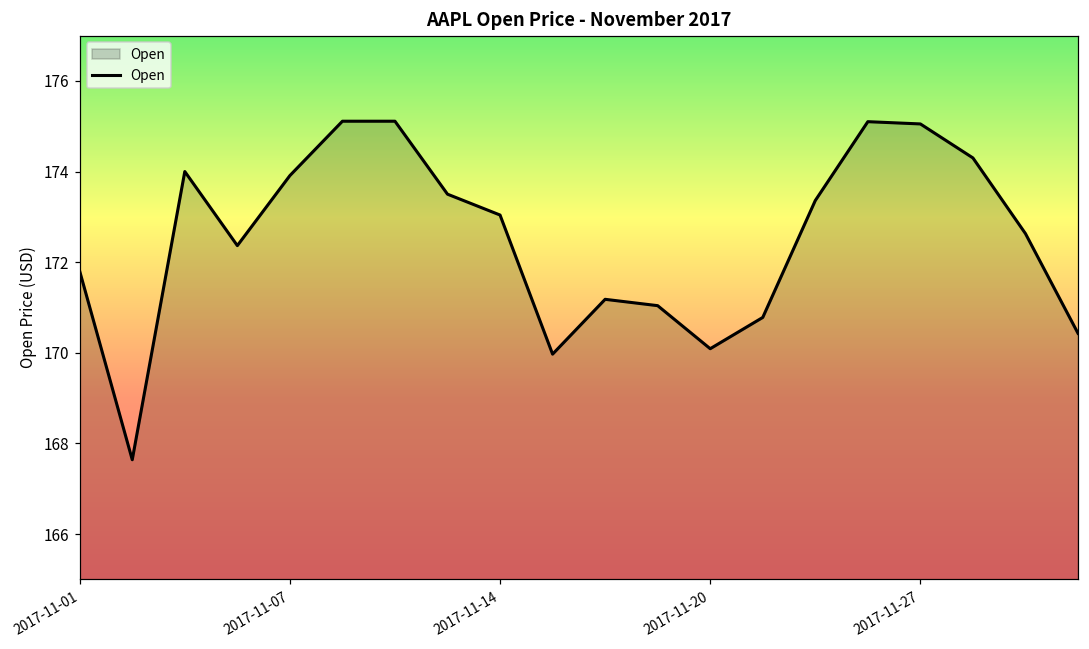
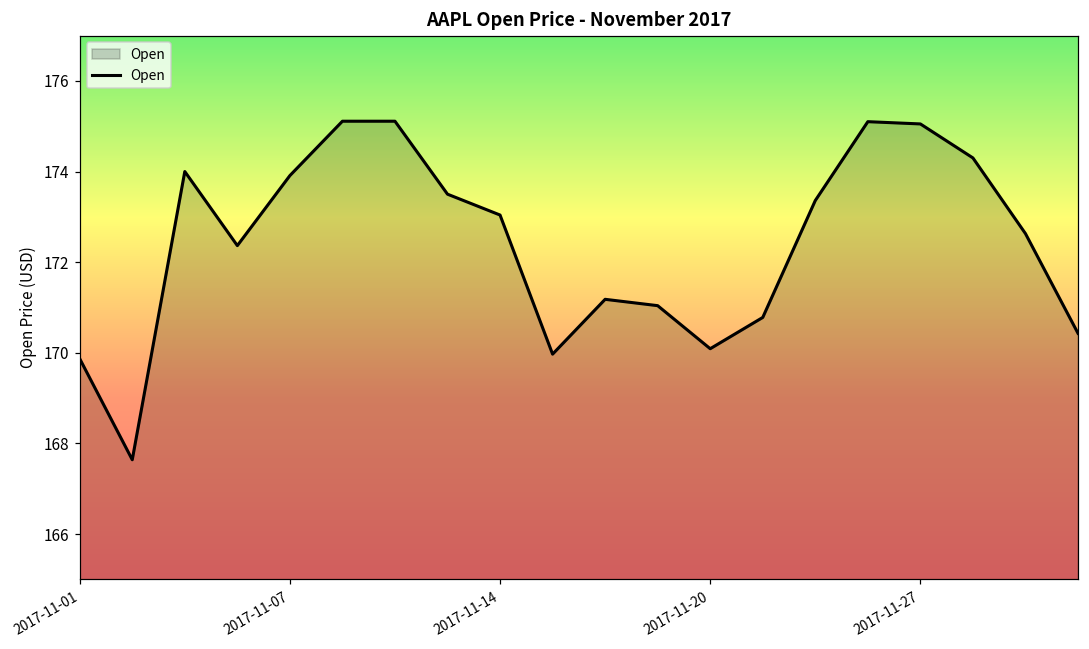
  {
-   "2017-11-01": 171.8,
+   "2017-11-01": 169.9,
    "2017-11-07": 173.9,
    "2017-11-14": 173.0,
    "2017-11-20": 170.1,
    "2017-11-27": 175.1
  }
